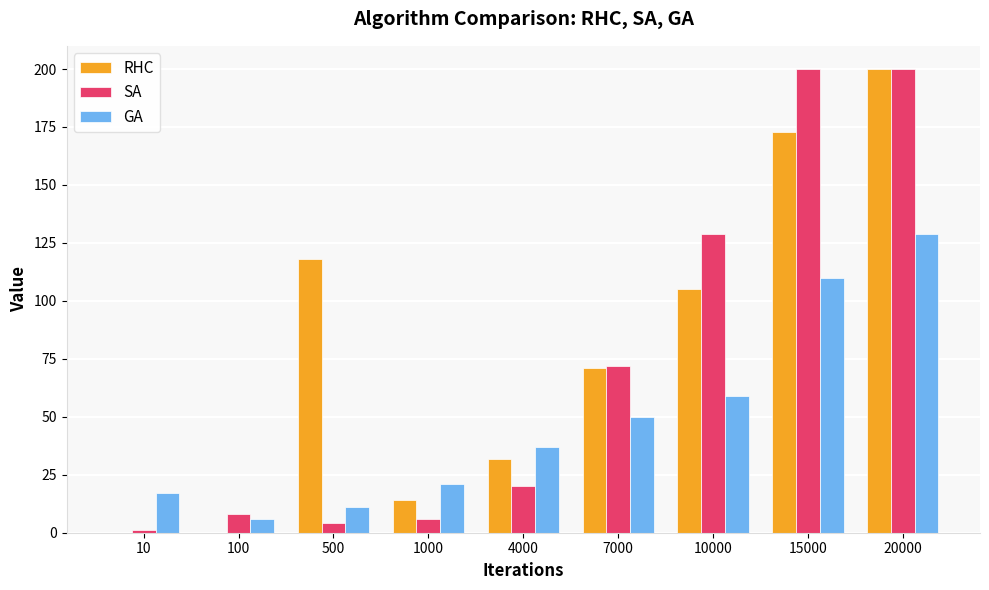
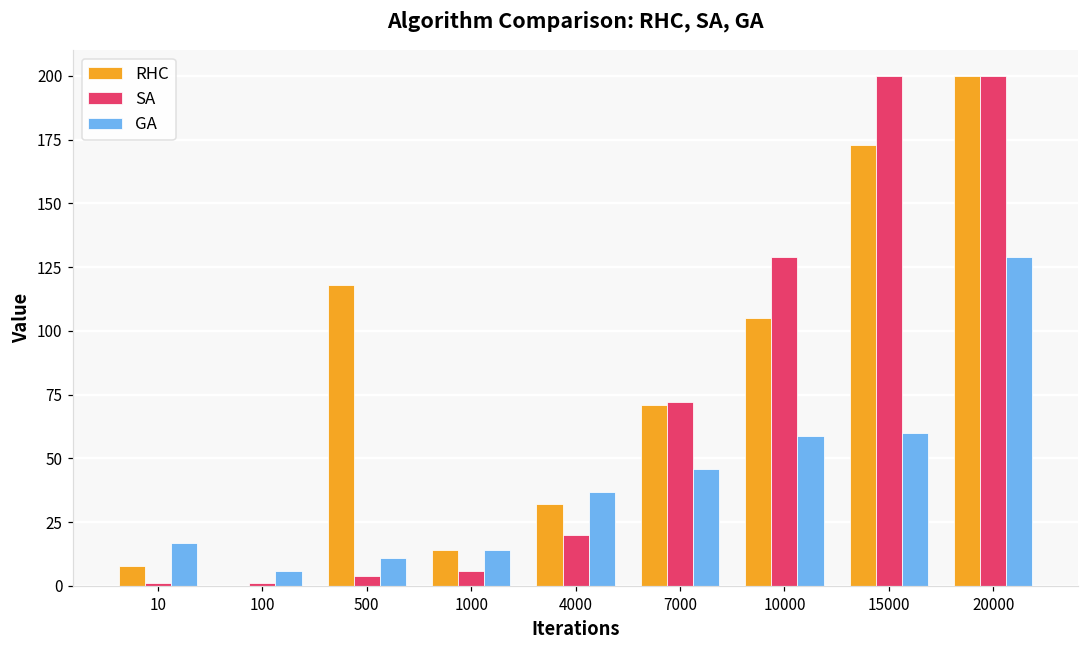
  {
    "RHC": {
-     "10": 0,
+     "10": 8,
      "100": 0,
      "500": 118,
      "1000": 14,
      "4000": 32,
      "7000": 71,
      "10000": 105,
      "15000": 173,
      "20000": 200
    },
    "SA": {
-     "100": 8,
+     "100": 1,
      "500": 4,
      "1000": 6,
      "4000": 20,
      "7000": 72,
      "10000": 129,
      "15000": 200,
      "20000": 200
    },
    "GA": {
      "10": 17,
      "100": 6,
      "500": 11,
-     "1000": 21,
+     "1000": 14,
      "4000": 37,
-     "7000": 50,
+     "7000": 46,
      "10000": 59,
-     "15000": 110,
+     "15000": 60,
      "20000": 129
    }
  }
